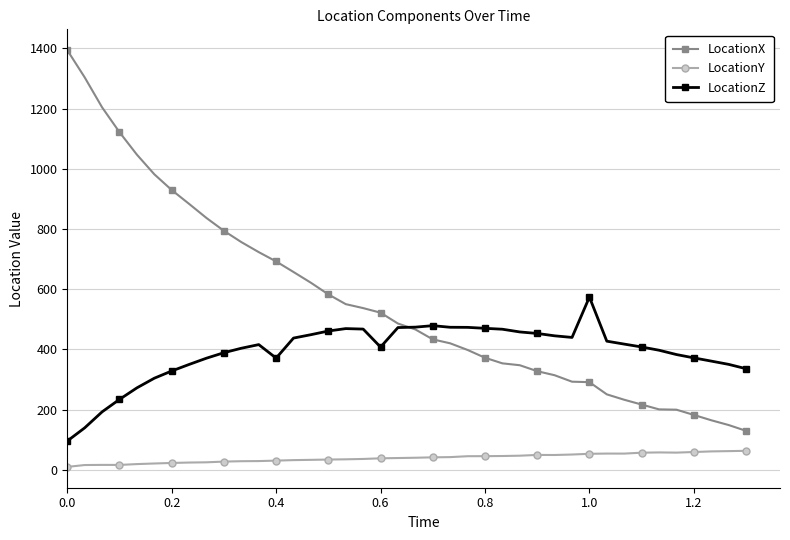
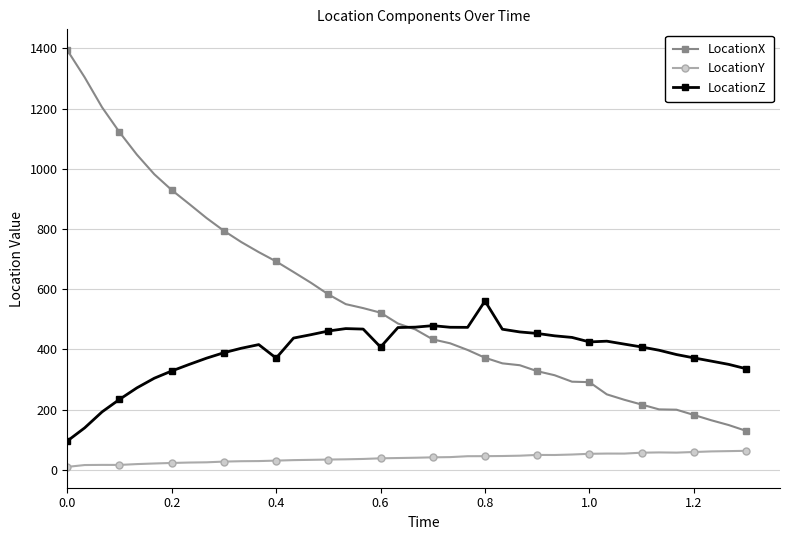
  {
    "LocationZ": {
      "0.0": 100,
      "0.2": 330,
      "0.4": 370,
      "0.6": 410,
-     "0.8": 470,
-     "1.0": 570,
+     "0.8": 560,
+     "1.0": 420,
      "1.2": 370
    }
  }
